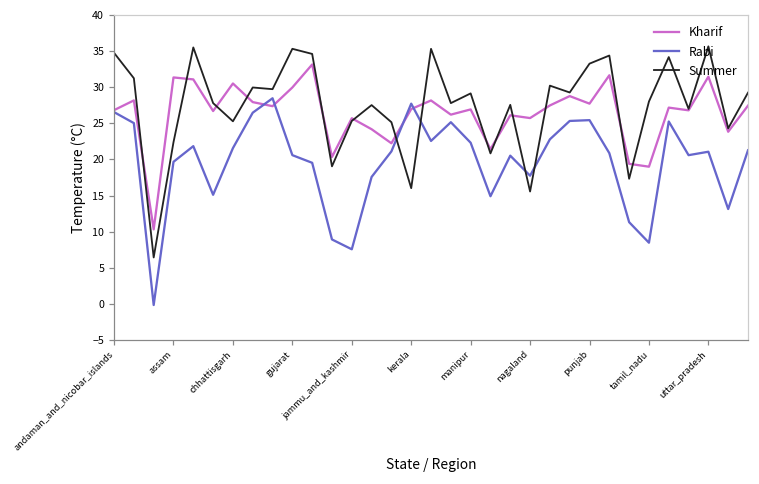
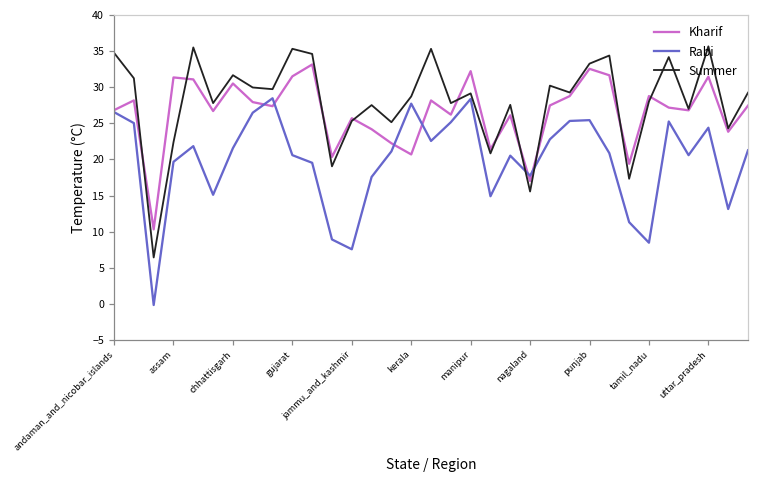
  {
    "Kharif": {
      "assam": 31,
      "chhattisgarh": 31,
-     "gujarat": 30,
-     "kerala": 27,
-     "manipur": 27,
-     "nagaland": 26,
-     "punjab": 28,
-     "tamil_nadu": 19,
+     "gujarat": 32,
+     "kerala": 21,
+     "manipur": 32,
+     "nagaland": 17,
+     "punjab": 33,
+     "tamil_nadu": 29,
      "uttar_pradesh": 31
    },
    "Rabi": {
      "assam": 20,
      "chhattisgarh": 22,
      "gujarat": 21,
      "jammu_and_kashmir": 8,
      "kerala": 28,
-     "manipur": 22,
+     "manipur": 28,
      "nagaland": 18,
      "punjab": 25,
      "tamil_nadu": 8,
-     "uttar_pradesh": 21
+     "uttar_pradesh": 24
    },
    "Summer": {
      "andaman_and_nicobar_islands": 35,
      "assam": 22,
-     "chhattisgarh": 25,
+     "chhattisgarh": 32,
      "gujarat": 35,
-     "kerala": 16,
+     "kerala": 29,
      "manipur": 29,
      "nagaland": 16,
      "punjab": 33,
      "tamil_nadu": 28,
      "uttar_pradesh": 36
    }
  }
